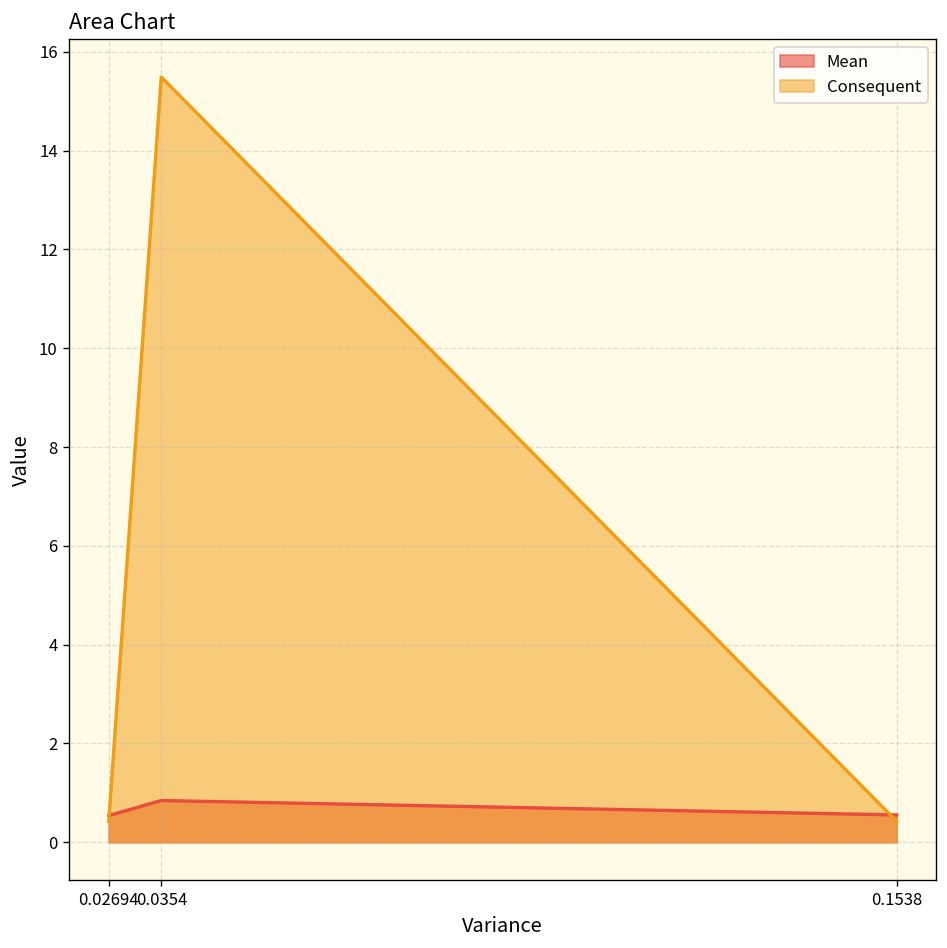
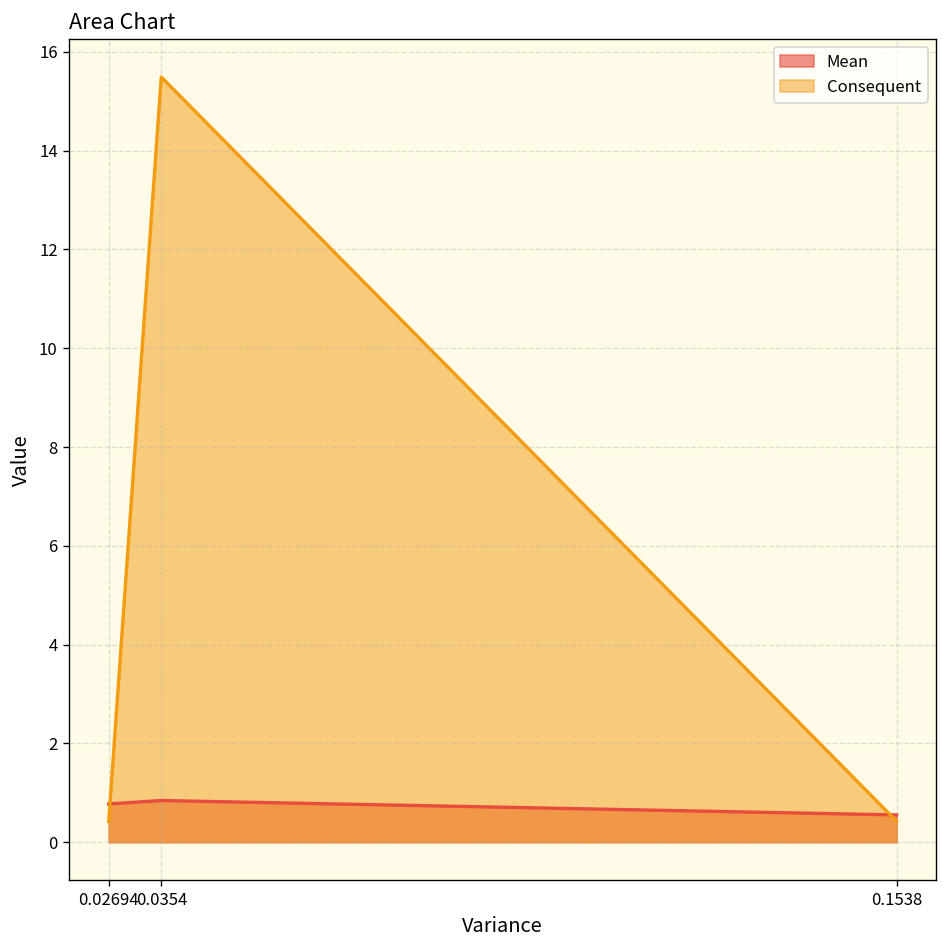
  {
    "Mean": {
-     "0.02694": 0.5,
+     "0.02694": 0.8,
      "0.0354": 0.8,
      "0.1538": 0.6
    },
    "Consequent": {
      "0.02694": 0.4,
      "0.0354": 15.5,
      "0.1538": 0.4
    }
  }
